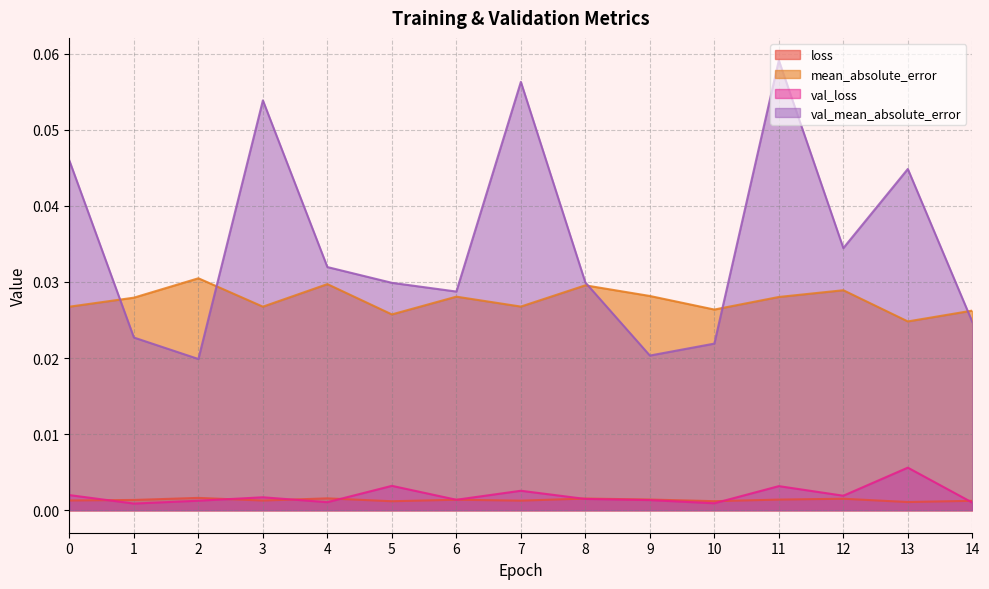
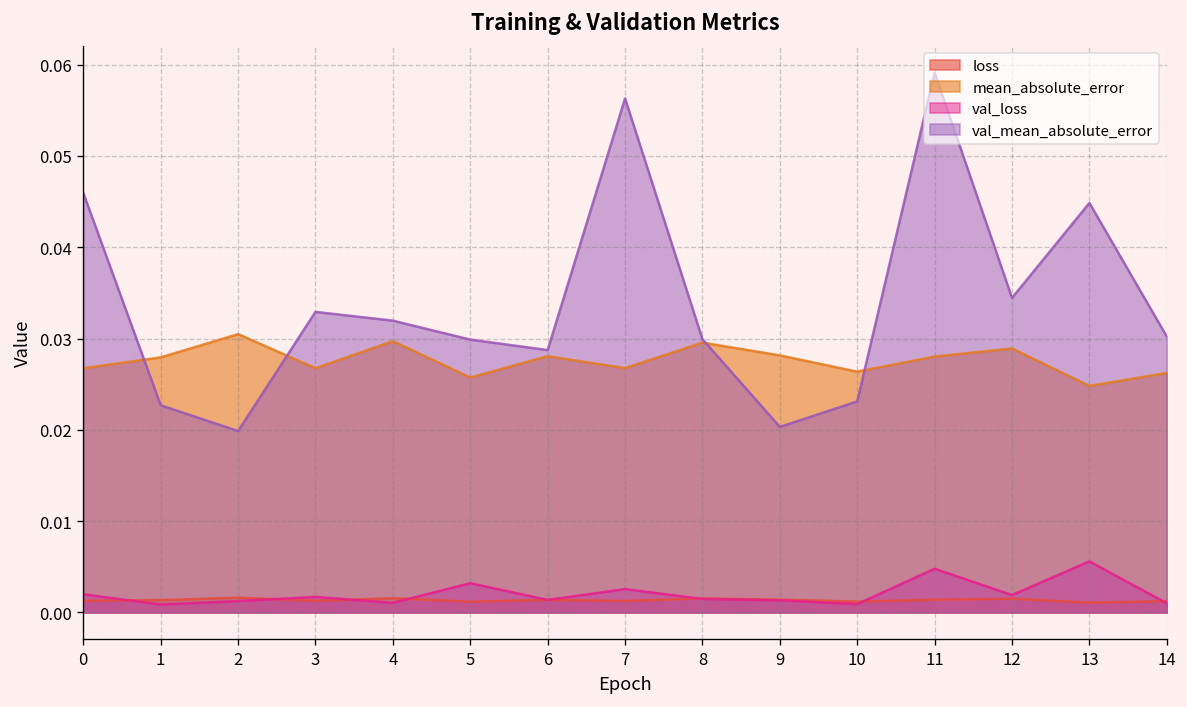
  {
    "val_loss": {
      "0": 0.002,
      "1": 0.001,
      "2": 0.001,
      "3": 0.002,
      "4": 0.001,
      "5": 0.003,
      "7": 0.003,
-     "11": 0.003,
+     "11": 0.005,
      "12": 0.002,
      "13": 0.006
    },
    "val_mean_absolute_error": {
      "0": 0.046,
      "1": 0.023,
      "2": 0.020,
-     "3": 0.054,
+     "3": 0.033,
      "4": 0.032,
      "5": 0.030,
      "6": 0.029,
      "7": 0.056,
      "8": 0.030,
      "9": 0.020,
-     "10": 0.022,
+     "10": 0.023,
      "12": 0.034,
      "13": 0.045,
-     "14": 0.025
+     "14": 0.030
    }
  }
